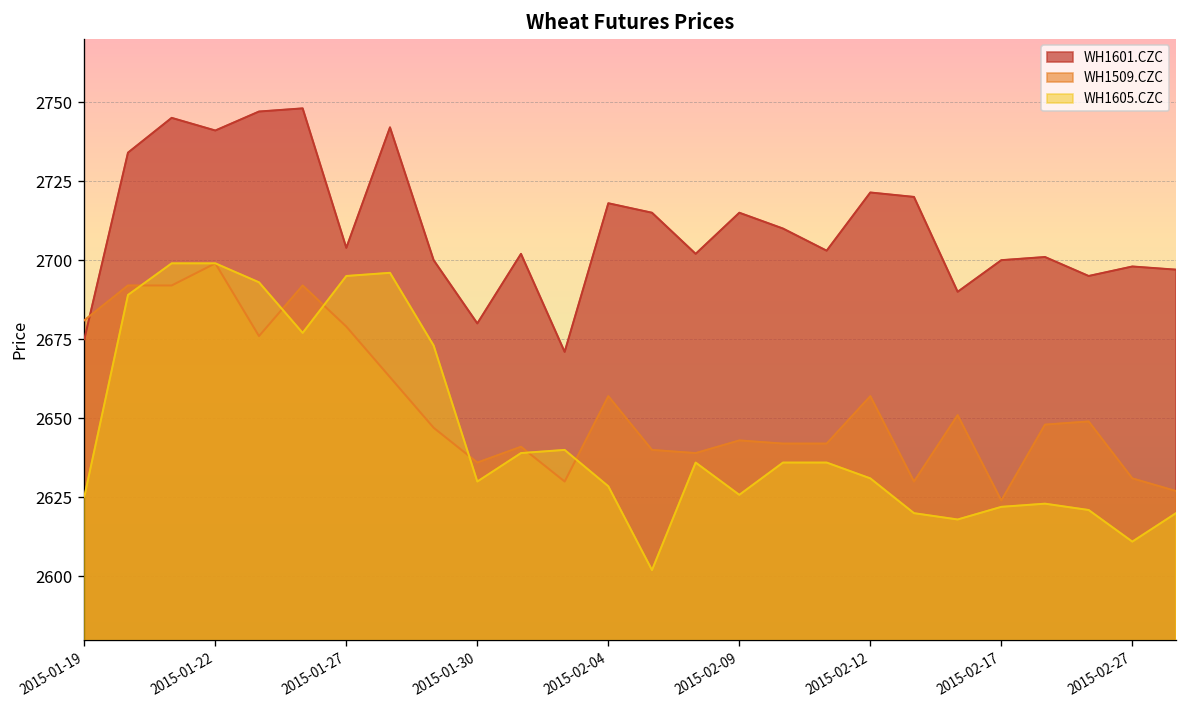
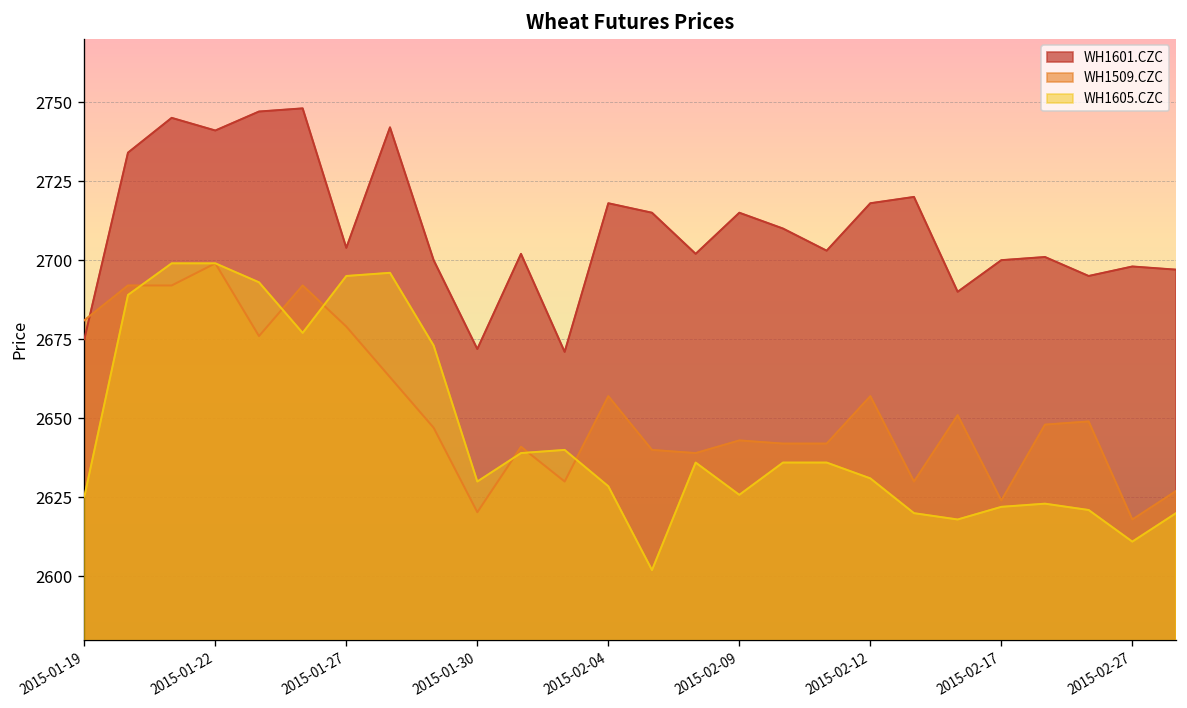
  {
    "WH1601.CZC": {
      "2015-01-19": 2675,
      "2015-01-22": 2741,
      "2015-01-27": 2704,
-     "2015-01-30": 2680,
+     "2015-01-30": 2672,
      "2015-02-04": 2718,
      "2015-02-09": 2715,
-     "2015-02-12": 2721,
+     "2015-02-12": 2718,
      "2015-02-17": 2700,
      "2015-02-27": 2698
    },
    "WH1509.CZC": {
      "2015-01-19": 2681,
      "2015-01-27": 2679,
-     "2015-01-30": 2636,
+     "2015-01-30": 2620,
      "2015-02-04": 2657,
      "2015-02-09": 2643,
      "2015-02-12": 2657,
      "2015-02-17": 2624,
-     "2015-02-27": 2631
+     "2015-02-27": 2618
    },
    "WH1605.CZC": {
      "2015-01-19": 2625,
      "2015-01-27": 2695,
      "2015-01-30": 2630,
      "2015-02-04": 2629,
      "2015-02-09": 2626,
      "2015-02-12": 2631,
      "2015-02-17": 2622,
      "2015-02-27": 2611
    }
  }
